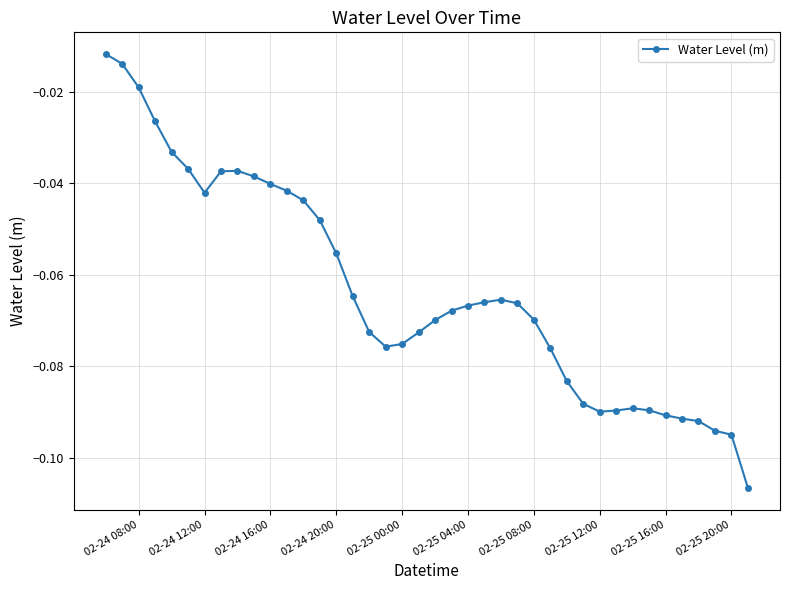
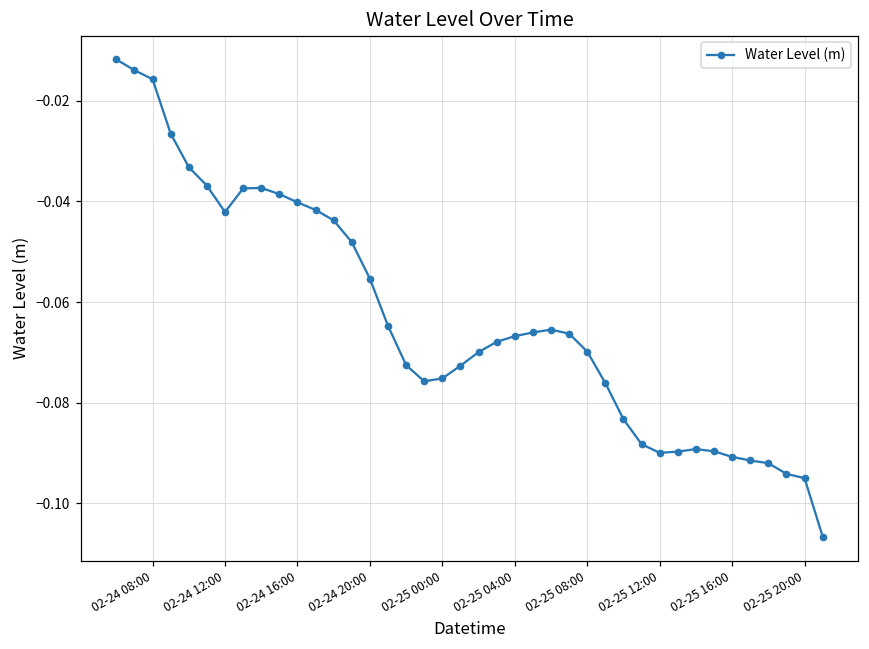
  {
-   "02-24 08:00": -0.019,
+   "02-24 08:00": -0.016,
    "02-24 12:00": -0.042,
    "02-24 16:00": -0.040,
    "02-24 20:00": -0.055,
    "02-25 00:00": -0.075,
    "02-25 04:00": -0.067,
    "02-25 08:00": -0.070,
    "02-25 12:00": -0.090,
    "02-25 16:00": -0.091,
    "02-25 20:00": -0.095
  }
